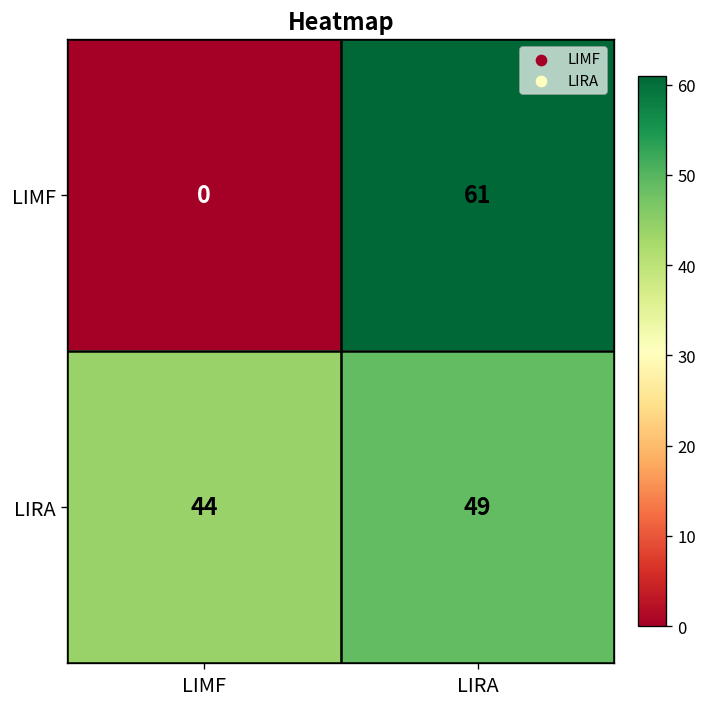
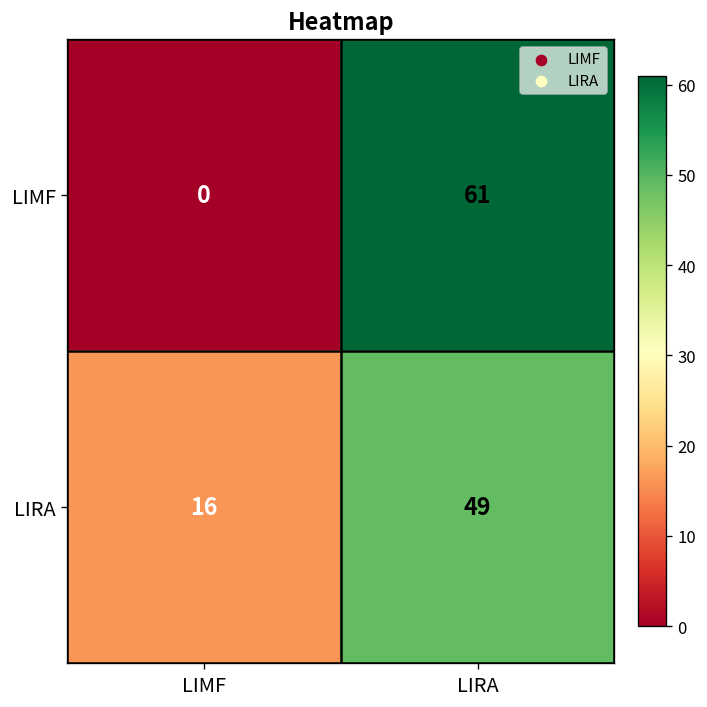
  {
    "LIMF": {
      "LIMF": 0,
      "LIRA": 61
    },
    "LIRA": {
-     "LIMF": 44,
+     "LIMF": 16,
      "LIRA": 49
    }
  }
